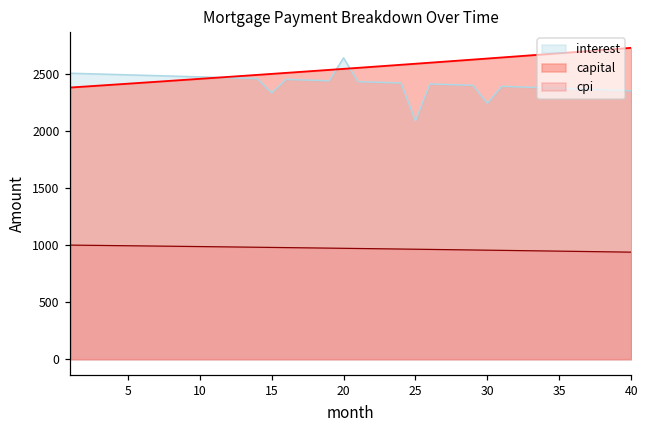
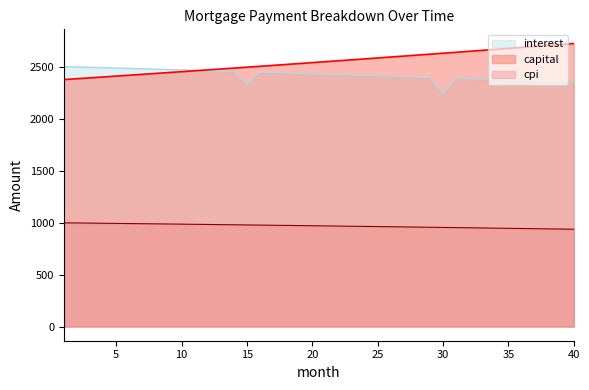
  {
    "interest": {
      "5": 2490,
      "15": 2330,
-     "20": 2640,
-     "25": 2090,
+     "20": 2430,
+     "25": 2410,
      "30": 2240,
      "40": 2350
    }
  }
